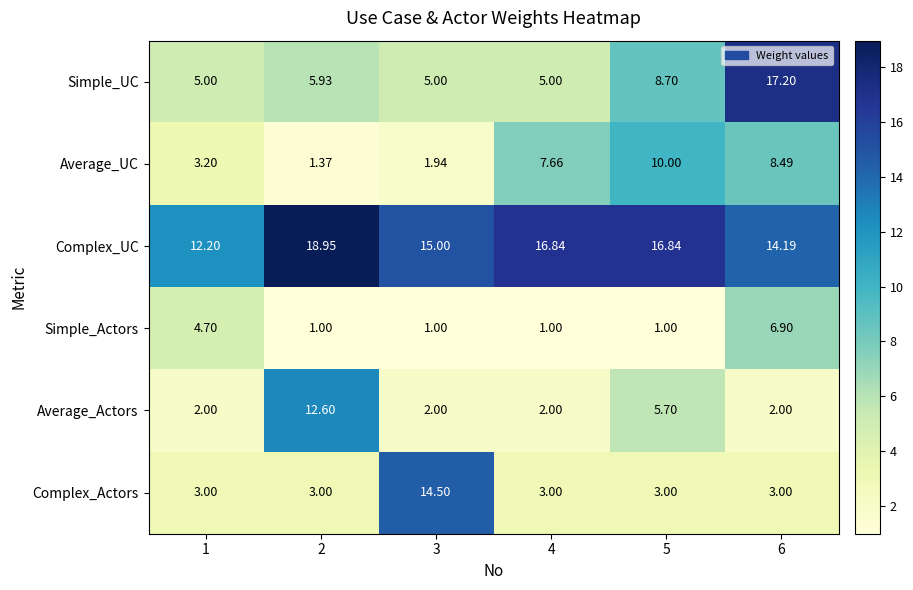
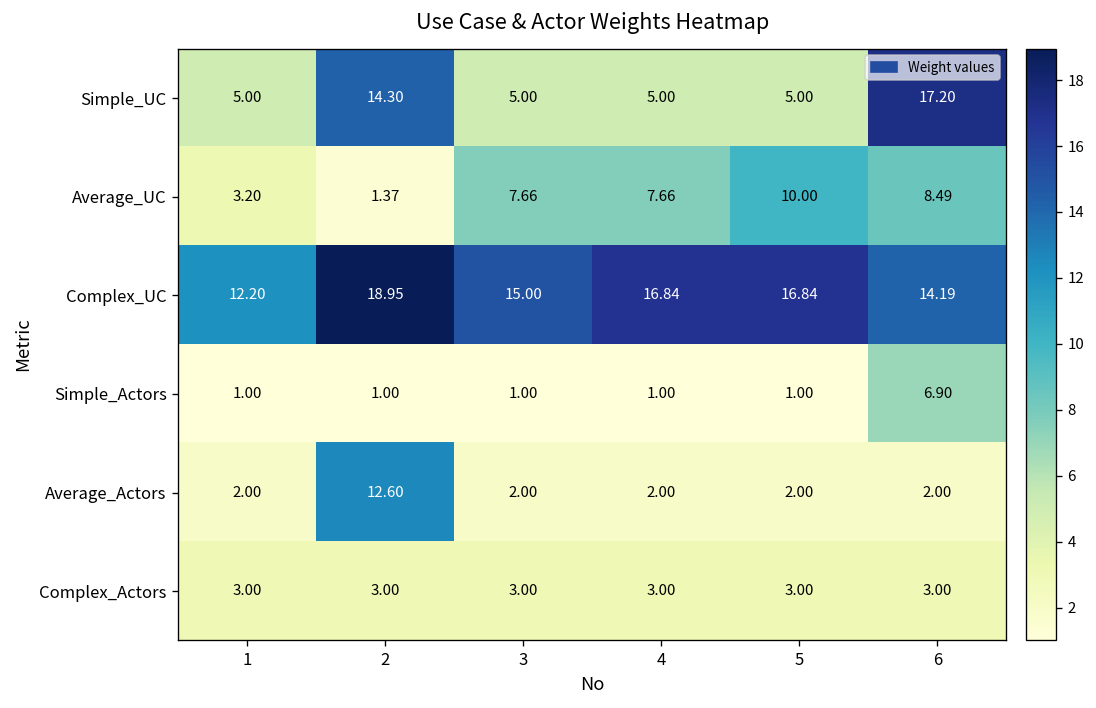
  {
    "Simple_UC": {
      "1": 5.00,
-     "2": 5.93,
+     "2": 14.30,
      "3": 5.00,
      "4": 5.00,
-     "5": 8.70,
+     "5": 5.00,
      "6": 17.20
    },
    "Average_UC": {
      "1": 3.20,
      "2": 1.37,
-     "3": 1.94,
+     "3": 7.66,
      "4": 7.66,
      "5": 10.00,
      "6": 8.49
    },
    "Complex_UC": {
      "1": 12.20,
      "2": 18.95,
      "3": 15.00,
      "4": 16.84,
      "5": 16.84,
      "6": 14.19
    },
    "Simple_Actors": {
-     "1": 4.70,
+     "1": 1.00,
      "2": 1.00,
      "3": 1.00,
      "4": 1.00,
      "5": 1.00,
      "6": 6.90
    },
    "Average_Actors": {
      "1": 2.00,
      "2": 12.60,
      "3": 2.00,
      "4": 2.00,
-     "5": 5.70,
+     "5": 2.00,
      "6": 2.00
    },
    "Complex_Actors": {
      "1": 3.00,
      "2": 3.00,
-     "3": 14.50,
+     "3": 3.00,
      "4": 3.00,
      "5": 3.00,
      "6": 3.00
    }
  }
